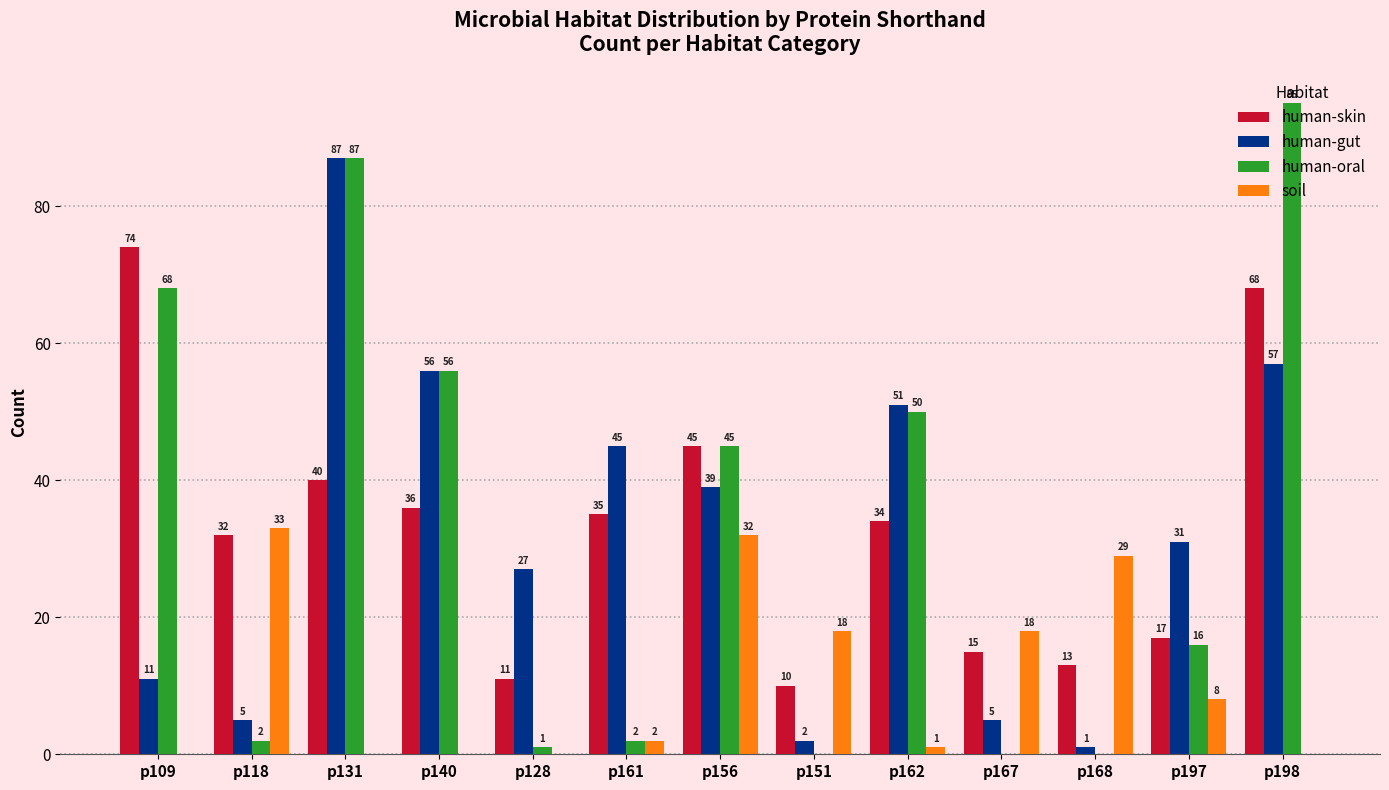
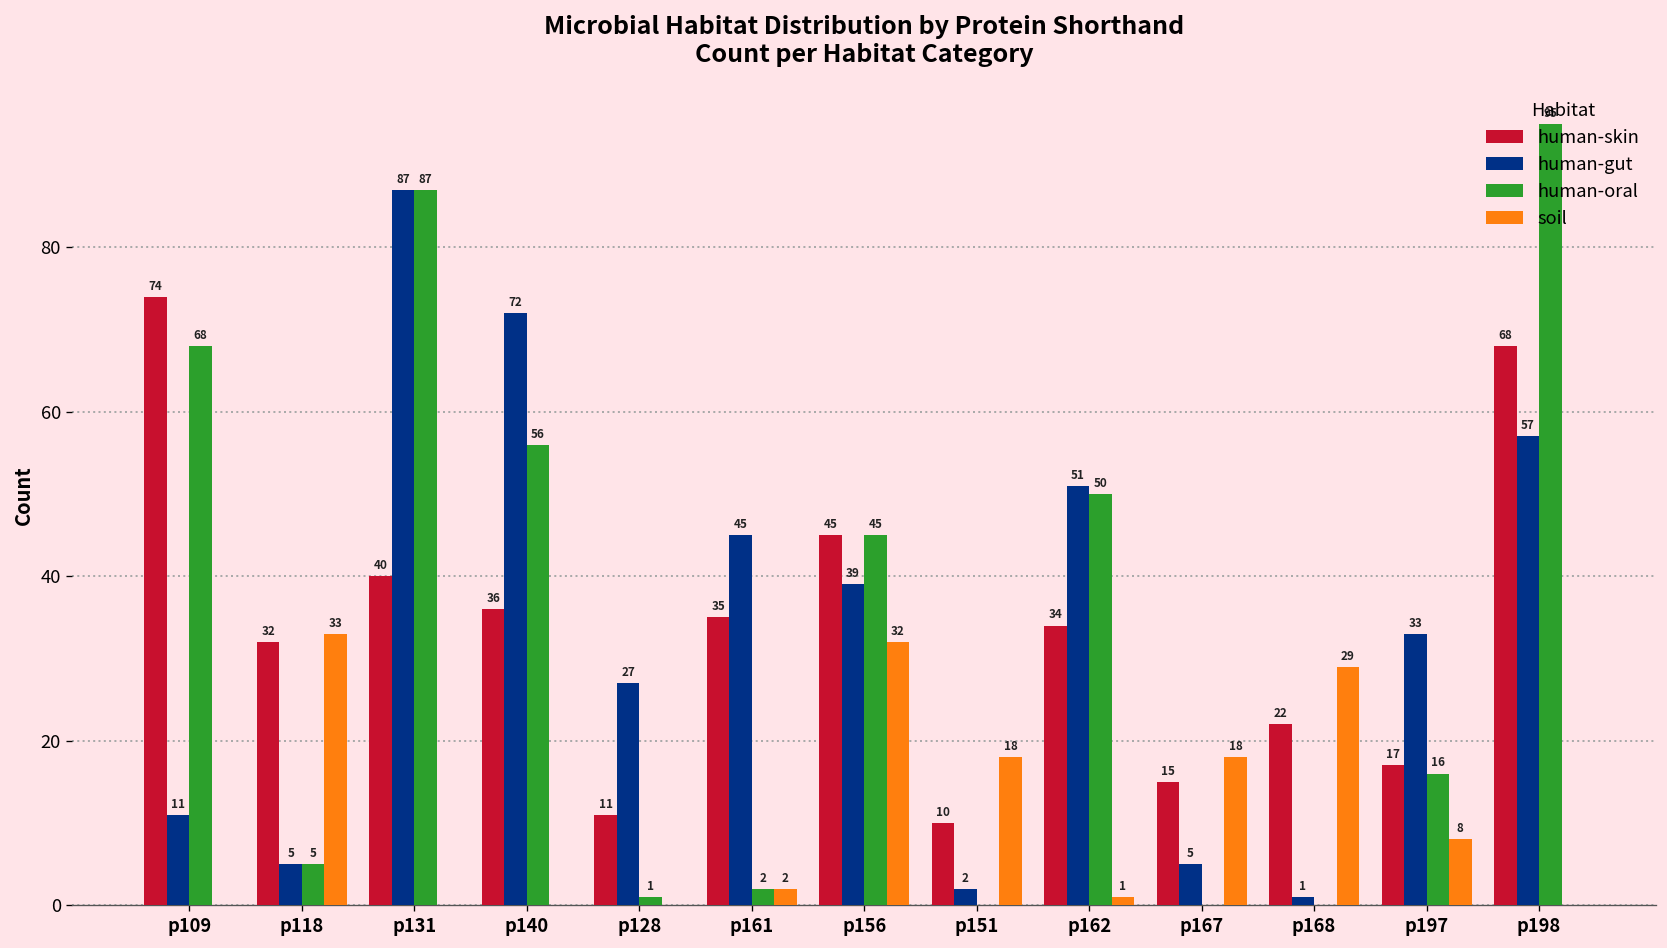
  {
    "human-skin": {
      "p109": 74,
      "p118": 32,
      "p131": 40,
      "p140": 36,
      "p128": 11,
      "p161": 35,
      "p156": 45,
      "p151": 10,
      "p162": 34,
      "p167": 15,
-     "p168": 13,
+     "p168": 22,
      "p197": 17,
      "p198": 68
    },
    "human-gut": {
      "p109": 11,
      "p118": 5,
      "p131": 87,
-     "p140": 56,
+     "p140": 72,
      "p128": 27,
      "p161": 45,
      "p156": 39,
      "p151": 2,
      "p162": 51,
      "p167": 5,
      "p168": 1,
-     "p197": 31,
+     "p197": 33,
      "p198": 57
    },
    "human-oral": {
      "p109": 68,
-     "p118": 2,
+     "p118": 5,
      "p131": 87,
      "p140": 56,
      "p128": 1,
      "p161": 2,
      "p156": 45,
      "p162": 50,
      "p197": 16,
      "p198": 95
    },
    "soil": {
      "p118": 33,
      "p161": 2,
      "p156": 32,
      "p151": 18,
      "p162": 1,
      "p167": 18,
      "p168": 29,
      "p197": 8
    }
  }
